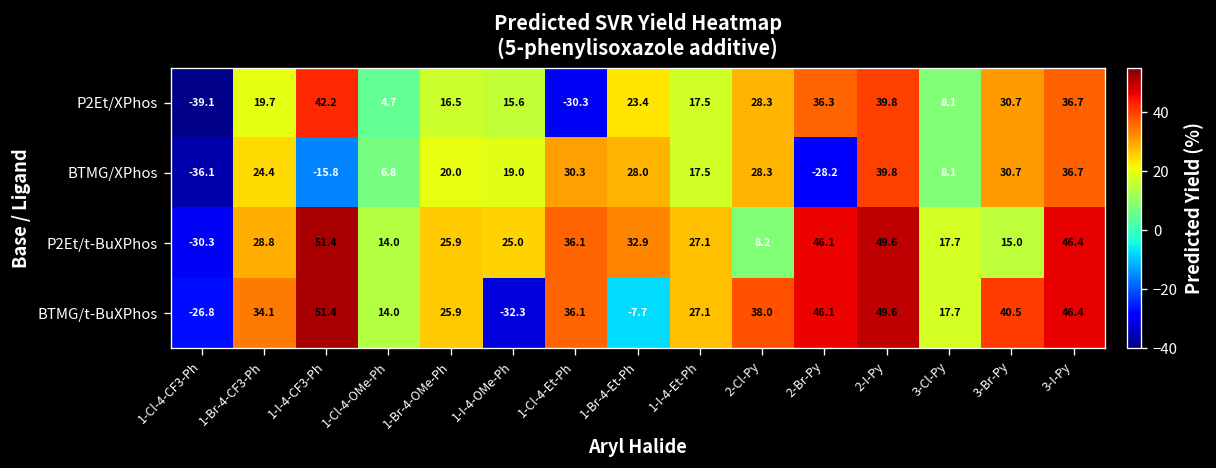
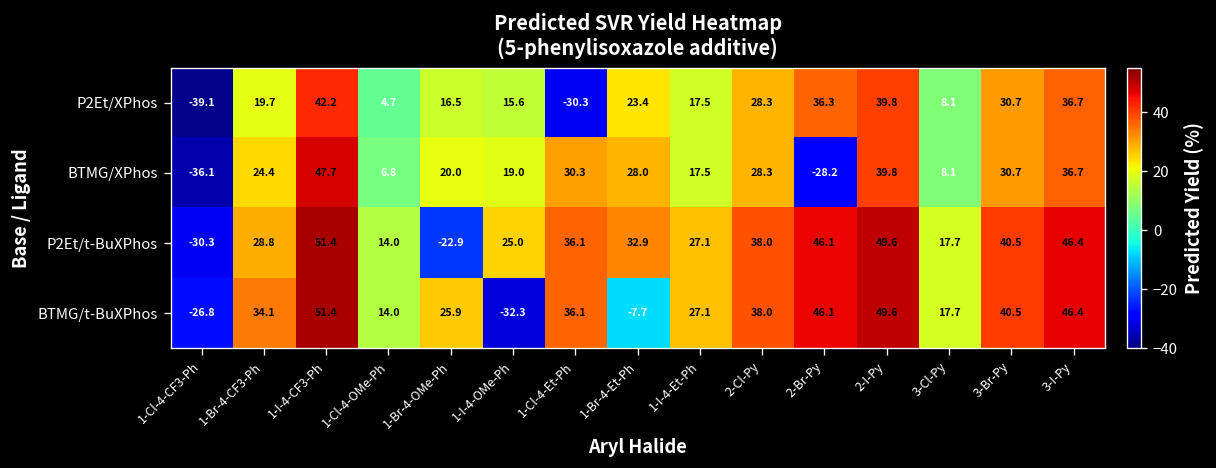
  {
    "P2Et/XPhos": {
      "1-Cl-4-CF3-Ph": -39.1,
      "1-Br-4-CF3-Ph": 19.7,
      "1-I-4-CF3-Ph": 42.2,
      "1-Cl-4-OMe-Ph": 4.7,
      "1-Br-4-OMe-Ph": 16.5,
      "1-I-4-OMe-Ph": 15.6,
      "1-Cl-4-Et-Ph": -30.3,
      "1-Br-4-Et-Ph": 23.4,
      "1-I-4-Et-Ph": 17.5,
      "2-Cl-Py": 28.3,
      "2-Br-Py": 36.3,
      "2-I-Py": 39.8,
      "3-Cl-Py": 8.1,
      "3-Br-Py": 30.7,
      "3-I-Py": 36.7
    },
    "BTMG/XPhos": {
      "1-Cl-4-CF3-Ph": -36.1,
      "1-Br-4-CF3-Ph": 24.4,
-     "1-I-4-CF3-Ph": -15.8,
+     "1-I-4-CF3-Ph": 47.7,
      "1-Cl-4-OMe-Ph": 6.8,
      "1-Br-4-OMe-Ph": 20.0,
      "1-I-4-OMe-Ph": 19.0,
      "1-Cl-4-Et-Ph": 30.3,
      "1-Br-4-Et-Ph": 28.0,
      "1-I-4-Et-Ph": 17.5,
      "2-Cl-Py": 28.3,
      "2-Br-Py": -28.2,
      "2-I-Py": 39.8,
      "3-Cl-Py": 8.1,
      "3-Br-Py": 30.7,
      "3-I-Py": 36.7
    },
    "P2Et/t-BuXPhos": {
      "1-Cl-4-CF3-Ph": -30.3,
      "1-Br-4-CF3-Ph": 28.8,
      "1-I-4-CF3-Ph": 51.4,
      "1-Cl-4-OMe-Ph": 14.0,
-     "1-Br-4-OMe-Ph": 25.9,
+     "1-Br-4-OMe-Ph": -22.9,
      "1-I-4-OMe-Ph": 25.0,
      "1-Cl-4-Et-Ph": 36.1,
      "1-Br-4-Et-Ph": 32.9,
      "1-I-4-Et-Ph": 27.1,
-     "2-Cl-Py": 8.2,
+     "2-Cl-Py": 38.0,
      "2-Br-Py": 46.1,
      "2-I-Py": 49.6,
      "3-Cl-Py": 17.7,
-     "3-Br-Py": 15.0,
+     "3-Br-Py": 40.5,
      "3-I-Py": 46.4
    },
    "BTMG/t-BuXPhos": {
      "1-Cl-4-CF3-Ph": -26.8,
      "1-Br-4-CF3-Ph": 34.1,
      "1-I-4-CF3-Ph": 51.4,
      "1-Cl-4-OMe-Ph": 14.0,
      "1-Br-4-OMe-Ph": 25.9,
      "1-I-4-OMe-Ph": -32.3,
      "1-Cl-4-Et-Ph": 36.1,
      "1-Br-4-Et-Ph": -7.7,
      "1-I-4-Et-Ph": 27.1,
      "2-Cl-Py": 38.0,
      "2-Br-Py": 46.1,
      "2-I-Py": 49.6,
      "3-Cl-Py": 17.7,
      "3-Br-Py": 40.5,
      "3-I-Py": 46.4
    }
  }
